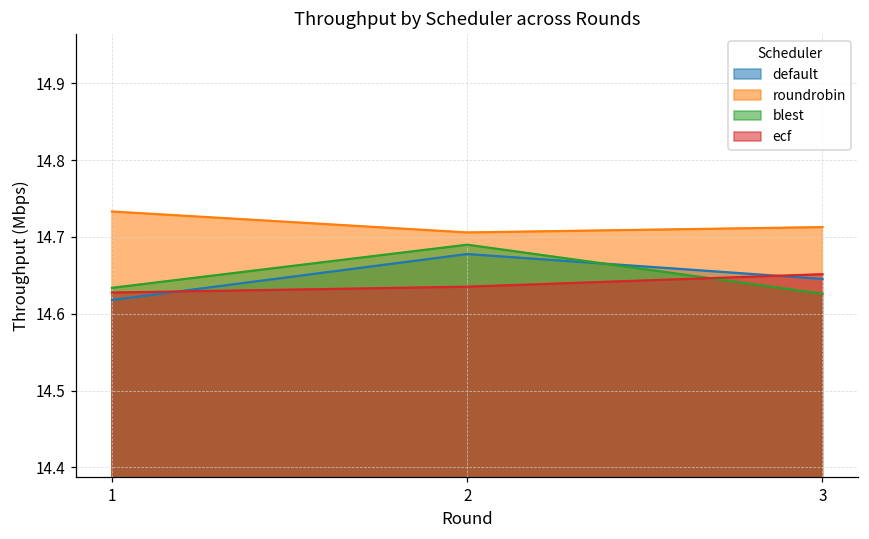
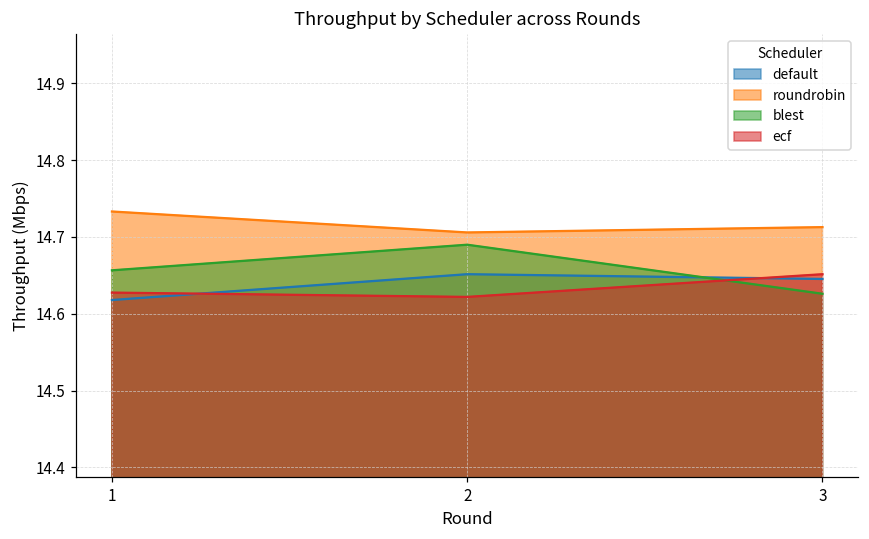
  {
    "default": {
      "1": 14.62,
-     "2": 14.68,
+     "2": 14.65,
      "3": 14.65
    },
    "roundrobin": {
      "1": 14.73,
      "2": 14.71,
      "3": 14.71
    },
    "blest": {
-     "1": 14.63,
+     "1": 14.66,
      "2": 14.69,
      "3": 14.63
    },
    "ecf": {
      "1": 14.63,
-     "2": 14.64,
+     "2": 14.62,
      "3": 14.65
    }
  }
